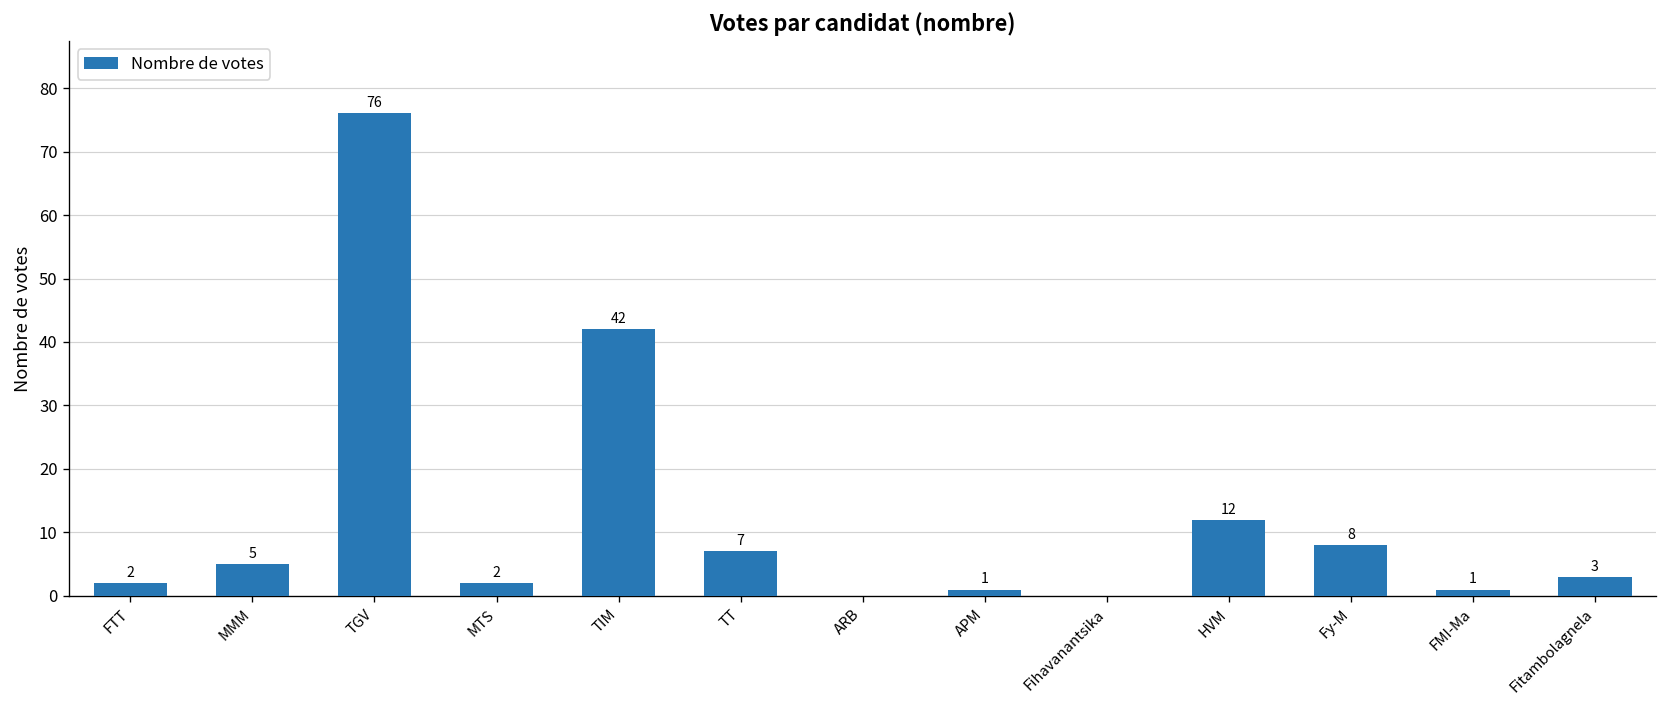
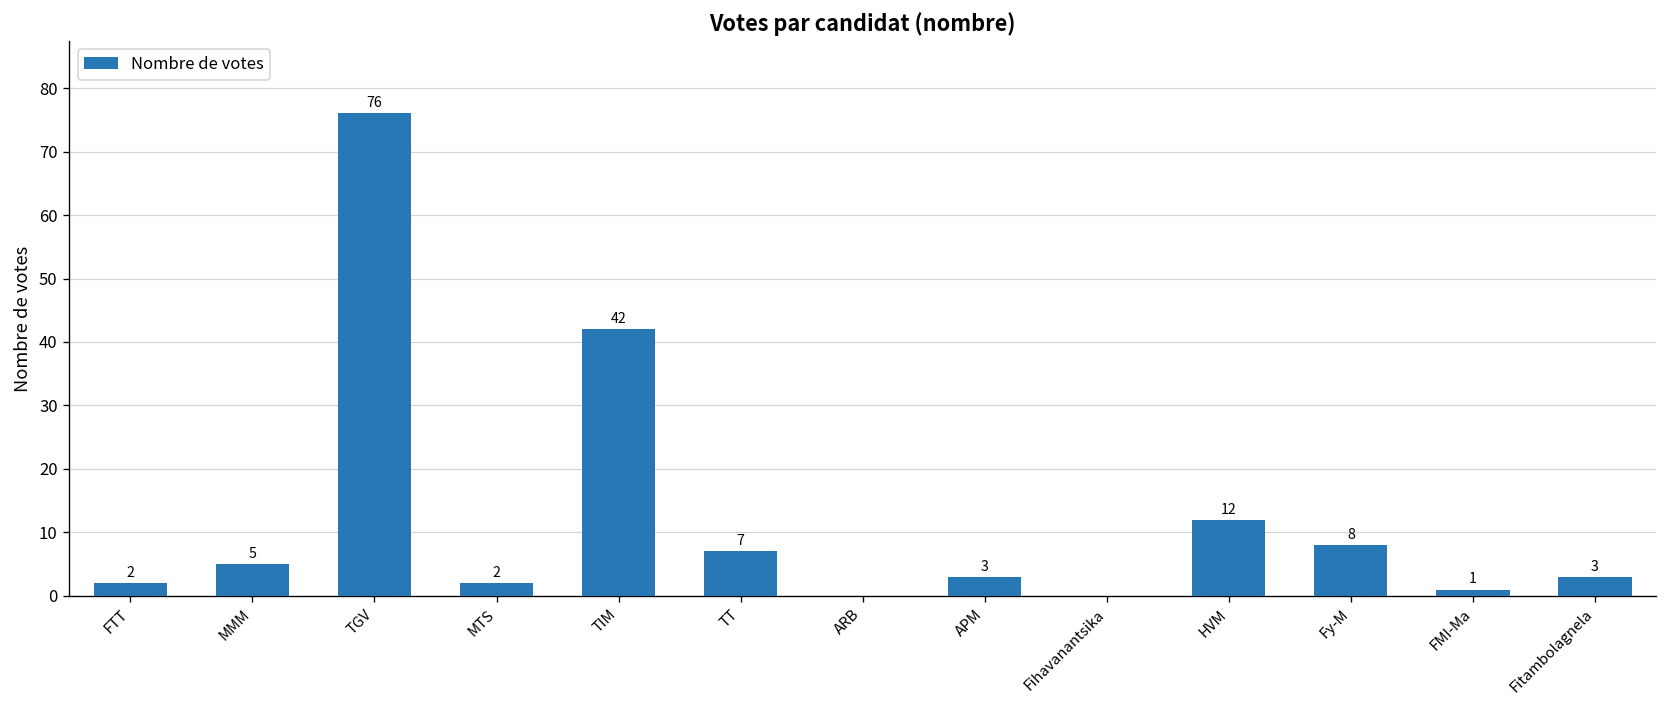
  {
    "FTT": 2,
    "MMM": 5,
    "TGV": 76,
    "MTS": 2,
    "TIM": 42,
    "TT": 7,
-   "APM": 1,
+   "APM": 3,
    "HVM": 12,
    "Fy-M": 8,
    "FMI-Ma": 1,
    "Fitambolagnela": 3
  }
